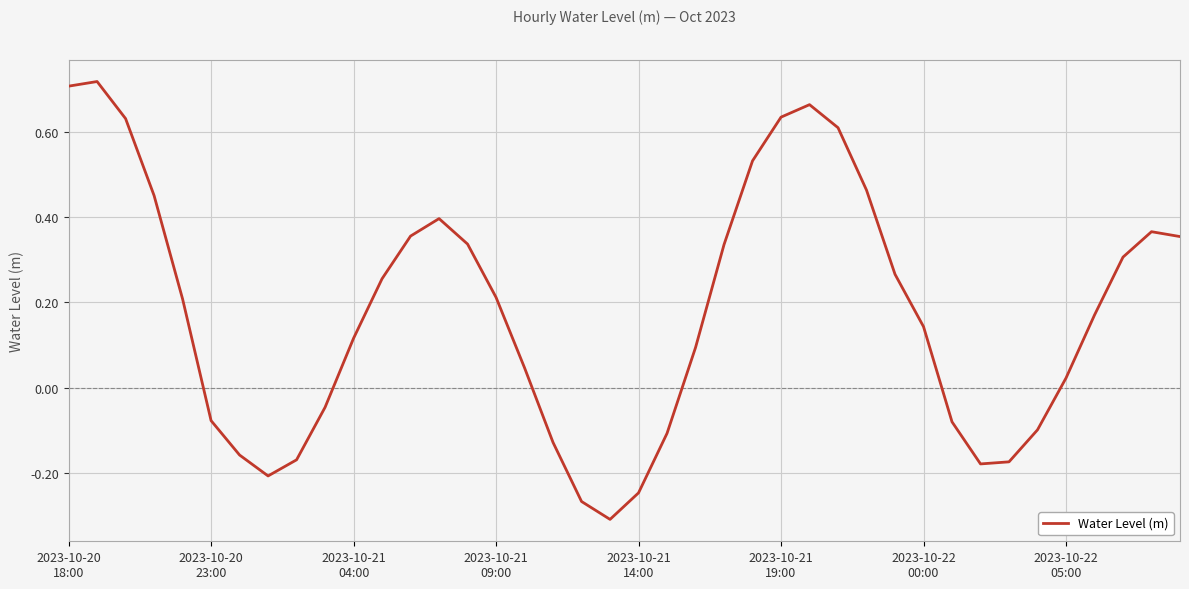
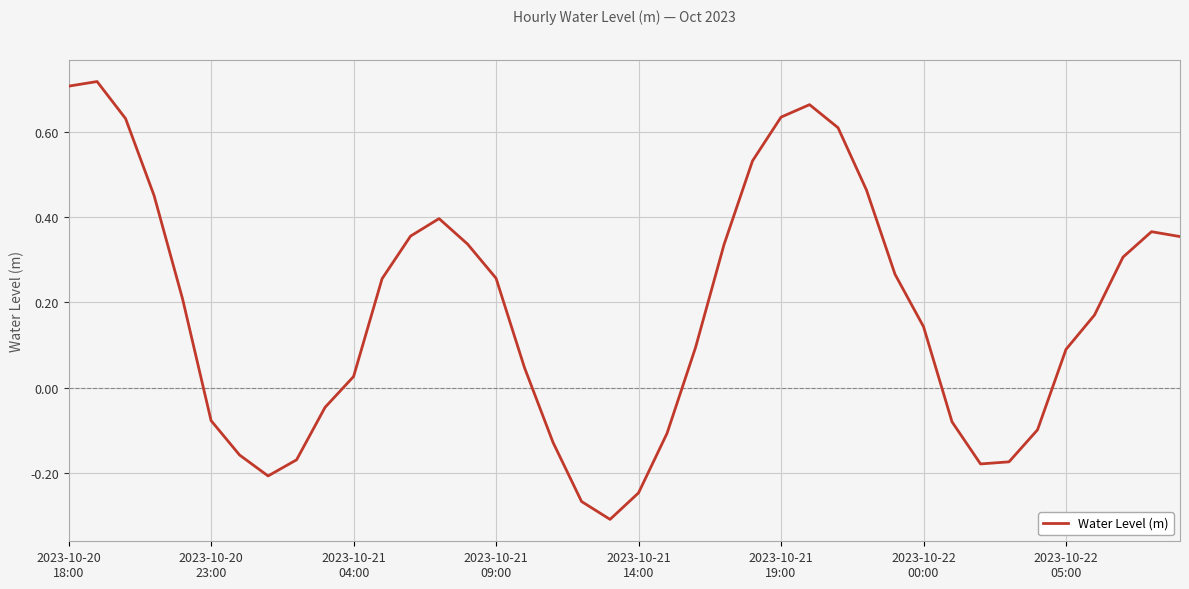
  {
    "2023-10-20 18:00": 0.71,
    "2023-10-20 23:00": -0.08,
-   "2023-10-21 04:00": 0.12,
-   "2023-10-21 09:00": 0.21,
+   "2023-10-21 04:00": 0.03,
+   "2023-10-21 09:00": 0.26,
    "2023-10-21 14:00": -0.25,
    "2023-10-21 19:00": 0.64,
    "2023-10-22 00:00": 0.14,
-   "2023-10-22 05:00": 0.02
+   "2023-10-22 05:00": 0.09
  }
